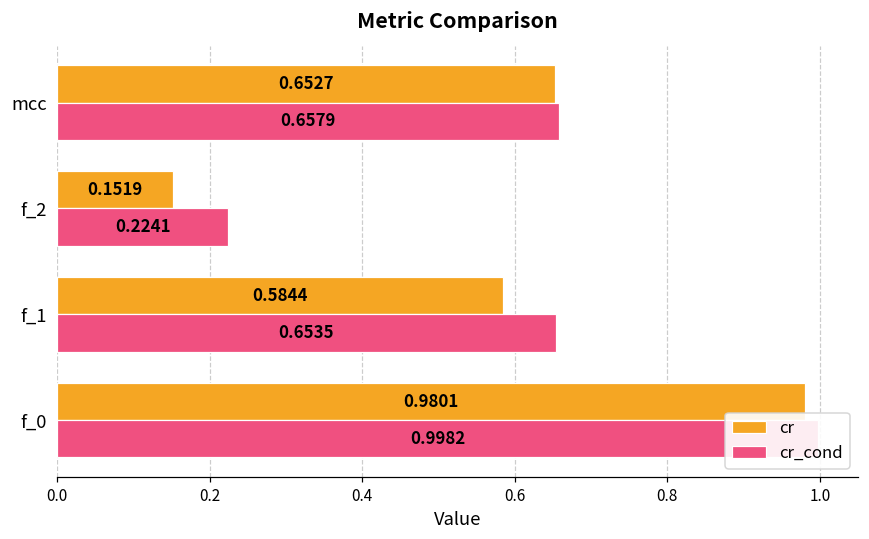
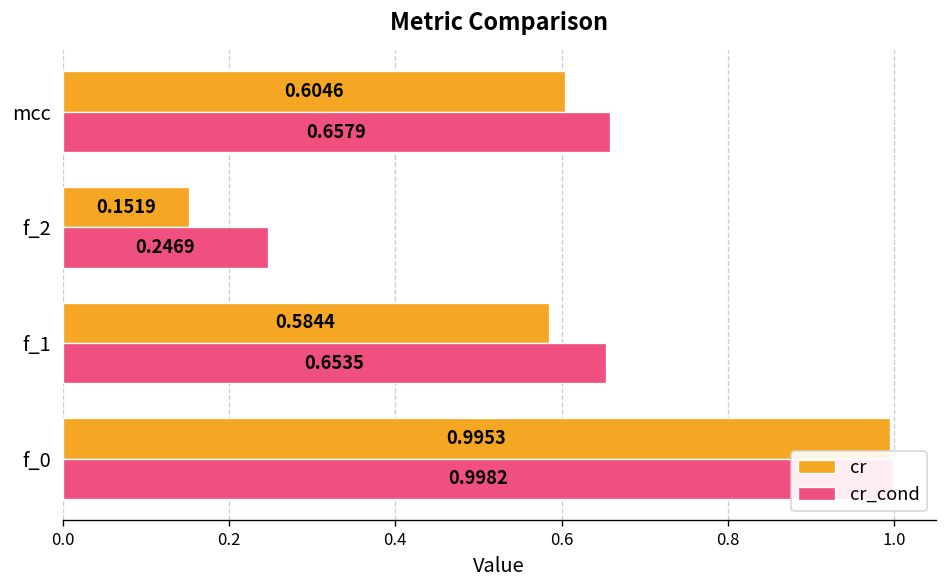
  {
    "cr": {
-     "mcc": 0.6527,
+     "mcc": 0.6046,
      "f_2": 0.1519,
      "f_1": 0.5844,
-     "f_0": 0.9801
+     "f_0": 0.9953
    },
    "cr_cond": {
      "mcc": 0.6579,
-     "f_2": 0.2241,
+     "f_2": 0.2469,
      "f_1": 0.6535
    }
  }
